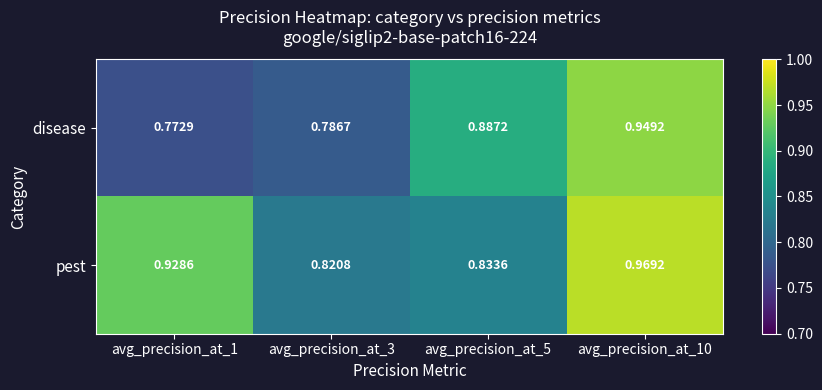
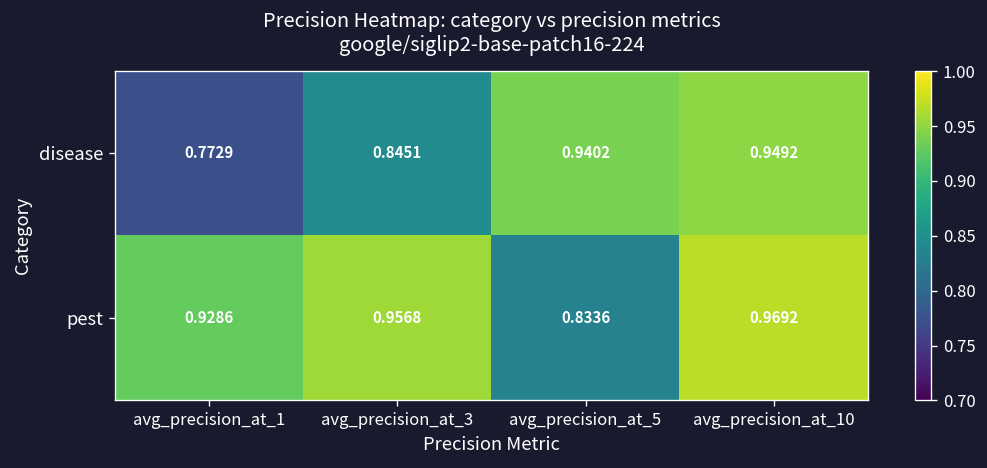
  {
    "disease": {
      "avg_precision_at_1": 0.7729,
-     "avg_precision_at_3": 0.7867,
-     "avg_precision_at_5": 0.8872,
+     "avg_precision_at_3": 0.8451,
+     "avg_precision_at_5": 0.9402,
      "avg_precision_at_10": 0.9492
    },
    "pest": {
      "avg_precision_at_1": 0.9286,
-     "avg_precision_at_3": 0.8208,
+     "avg_precision_at_3": 0.9568,
      "avg_precision_at_5": 0.8336,
      "avg_precision_at_10": 0.9692
    }
  }
